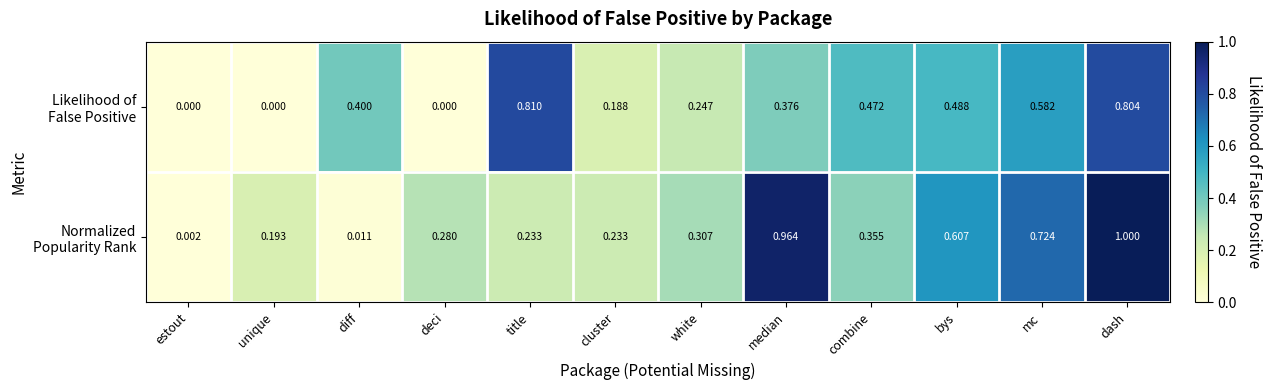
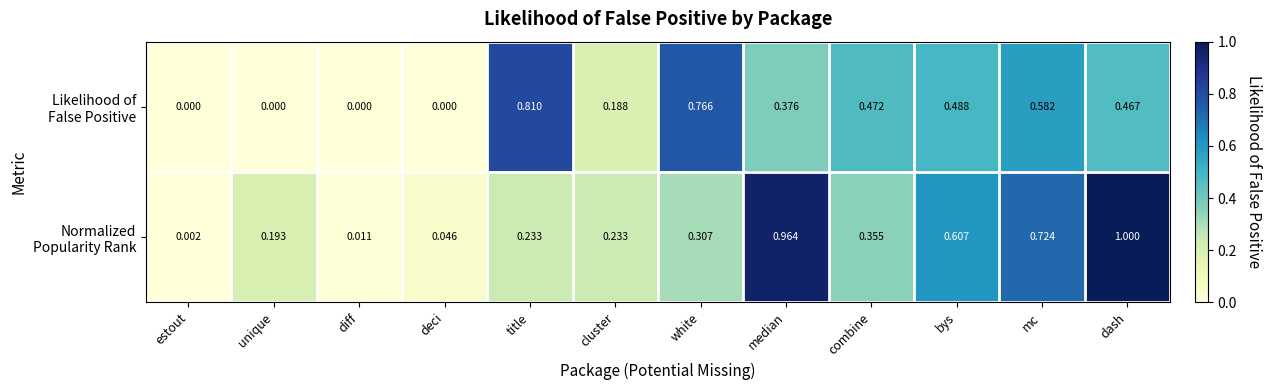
  {
    "Likelihood of False Positive": {
      "estout": 0.000,
      "unique": 0.000,
-     "diff": 0.400,
+     "diff": 0.000,
      "deci": 0.000,
      "title": 0.810,
      "cluster": 0.188,
-     "white": 0.247,
+     "white": 0.766,
      "median": 0.376,
      "combine": 0.472,
      "bys": 0.488,
      "mc": 0.582,
-     "dash": 0.804
+     "dash": 0.467
    },
    "Normalized Popularity Rank": {
      "estout": 0.002,
      "unique": 0.193,
      "diff": 0.011,
-     "deci": 0.280,
+     "deci": 0.046,
      "title": 0.233,
      "cluster": 0.233,
      "white": 0.307,
      "median": 0.964,
      "combine": 0.355,
      "bys": 0.607,
      "mc": 0.724,
      "dash": 1.000
    }
  }
